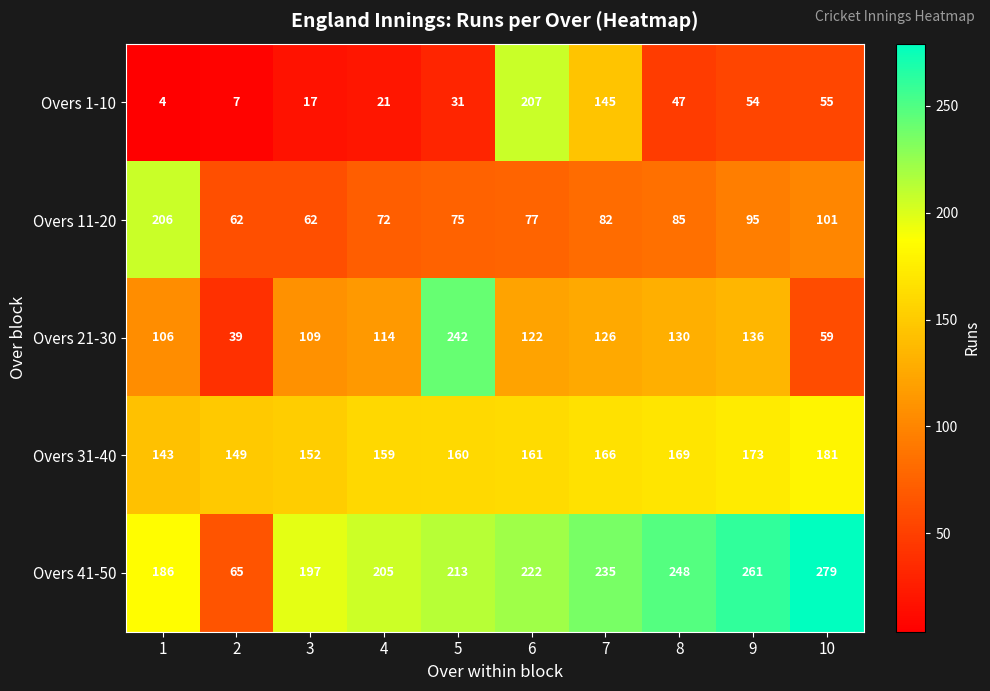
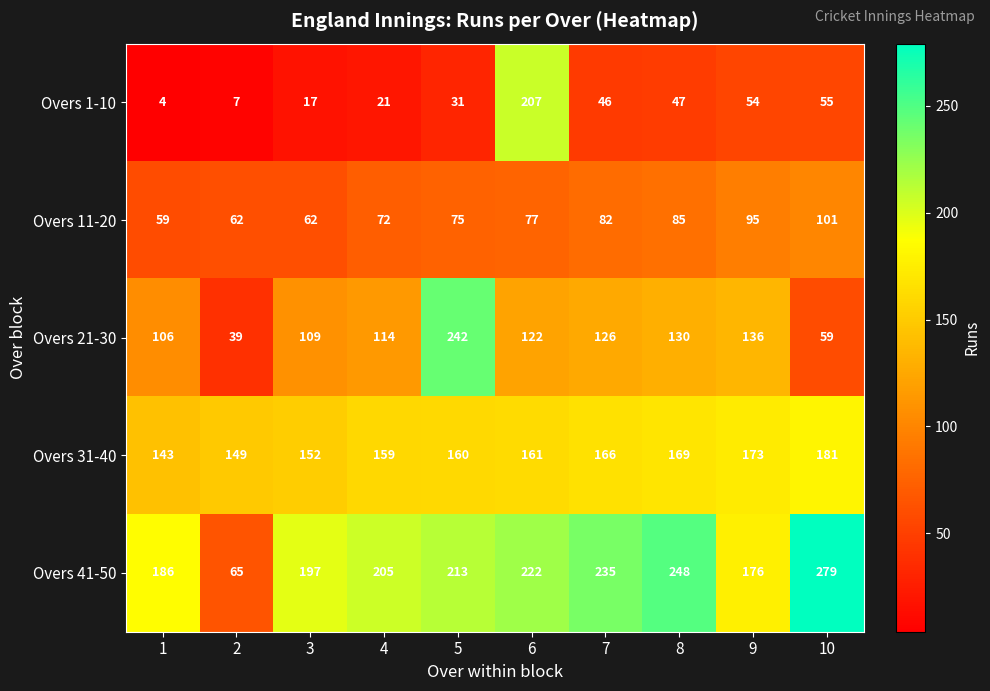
  {
    "Overs 1-10": {
      "1": 4,
      "2": 7,
      "3": 17,
      "4": 21,
      "5": 31,
      "6": 207,
-     "7": 145,
+     "7": 46,
      "8": 47,
      "9": 54,
      "10": 55
    },
    "Overs 11-20": {
-     "1": 206,
+     "1": 59,
      "2": 62,
      "3": 62,
      "4": 72,
      "5": 75,
      "6": 77,
      "7": 82,
      "8": 85,
      "9": 95,
      "10": 101
    },
    "Overs 21-30": {
      "1": 106,
      "2": 39,
      "3": 109,
      "4": 114,
      "5": 242,
      "6": 122,
      "7": 126,
      "8": 130,
      "9": 136,
      "10": 59
    },
    "Overs 31-40": {
      "1": 143,
      "2": 149,
      "3": 152,
      "4": 159,
      "5": 160,
      "6": 161,
      "7": 166,
      "8": 169,
      "9": 173,
      "10": 181
    },
    "Overs 41-50": {
      "1": 186,
      "2": 65,
      "3": 197,
      "4": 205,
      "5": 213,
      "6": 222,
      "7": 235,
      "8": 248,
-     "9": 261,
+     "9": 176,
      "10": 279
    }
  }
